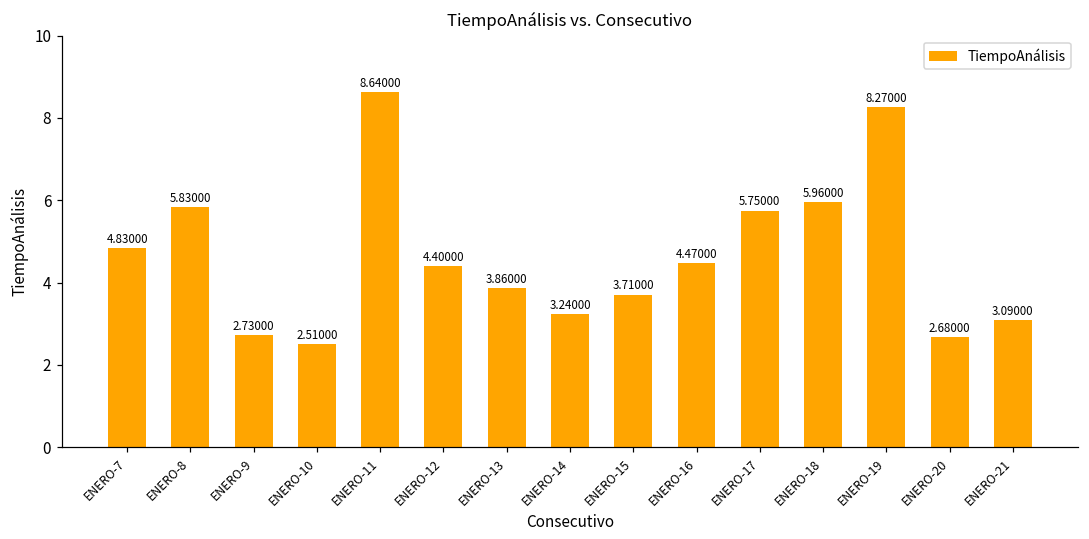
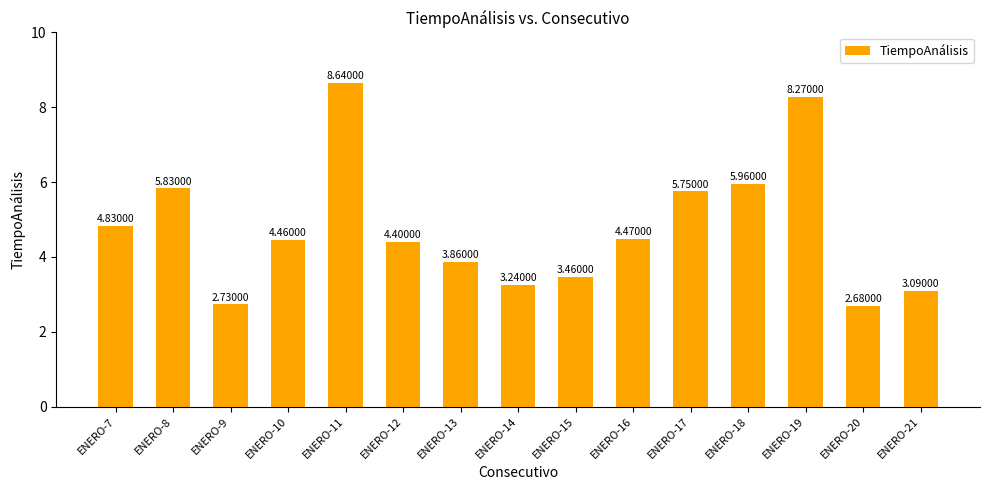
  {
    "ENERO-7": 4.83000,
    "ENERO-8": 5.83000,
    "ENERO-9": 2.73000,
-   "ENERO-10": 2.51000,
+   "ENERO-10": 4.46000,
    "ENERO-11": 8.64000,
    "ENERO-12": 4.40000,
    "ENERO-13": 3.86000,
    "ENERO-14": 3.24000,
-   "ENERO-15": 3.71000,
+   "ENERO-15": 3.46000,
    "ENERO-16": 4.47000,
    "ENERO-17": 5.75000,
    "ENERO-18": 5.96000,
    "ENERO-19": 8.27000,
    "ENERO-20": 2.68000,
    "ENERO-21": 3.09000
  }
